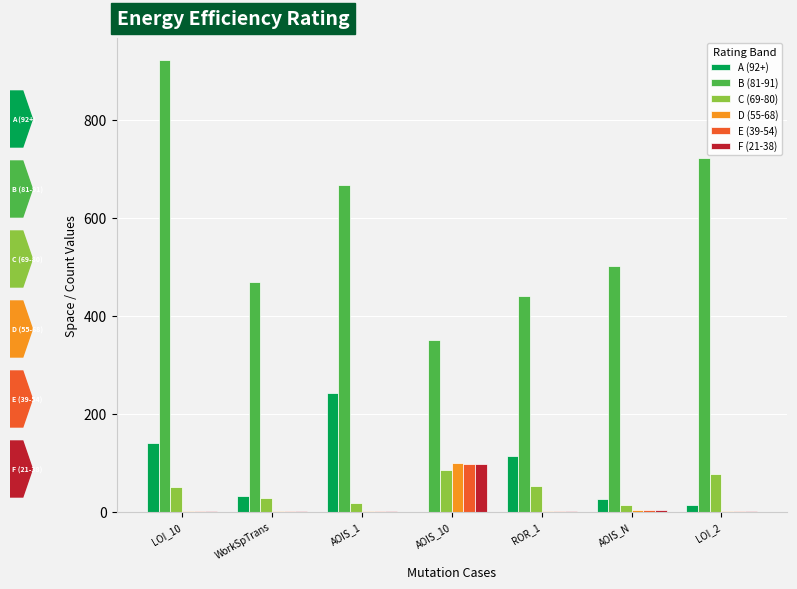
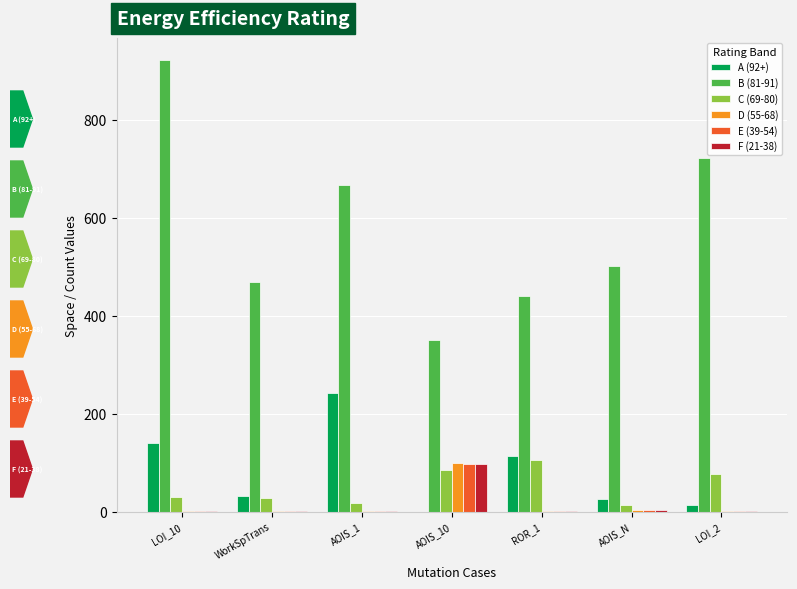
  {
    "A (92+)": {
      "LOI_10": 140,
      "WorkSpTrans": 30,
      "AOIS_1": 240,
      "AOIS_10": 0,
      "ROR_1": 110,
      "AOIS_N": 30,
      "LOI_2": 10
    },
    "B (81-91)": {
      "LOI_10": 920,
      "WorkSpTrans": 470,
      "AOIS_1": 670,
      "AOIS_10": 350,
      "ROR_1": 440,
      "AOIS_N": 500,
      "LOI_2": 720
    },
    "C (69-80)": {
-     "LOI_10": 50,
+     "LOI_10": 30,
      "WorkSpTrans": 30,
      "AOIS_1": 20,
      "AOIS_10": 80,
-     "ROR_1": 50,
+     "ROR_1": 110,
      "AOIS_N": 10,
      "LOI_2": 80
    },
    "F (21-38)": {
      "AOIS_10": 100
    }
  }
